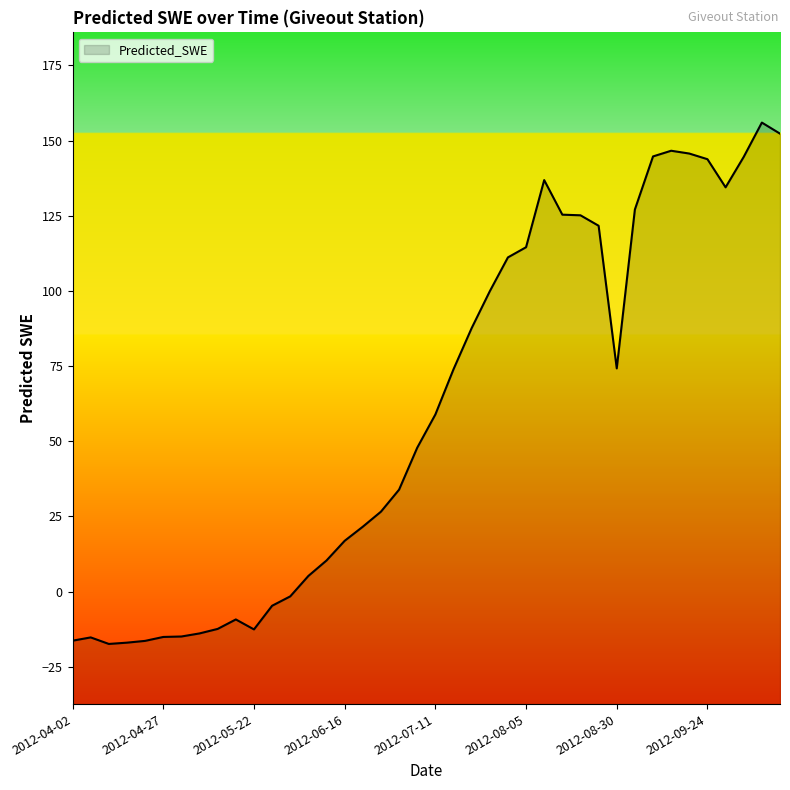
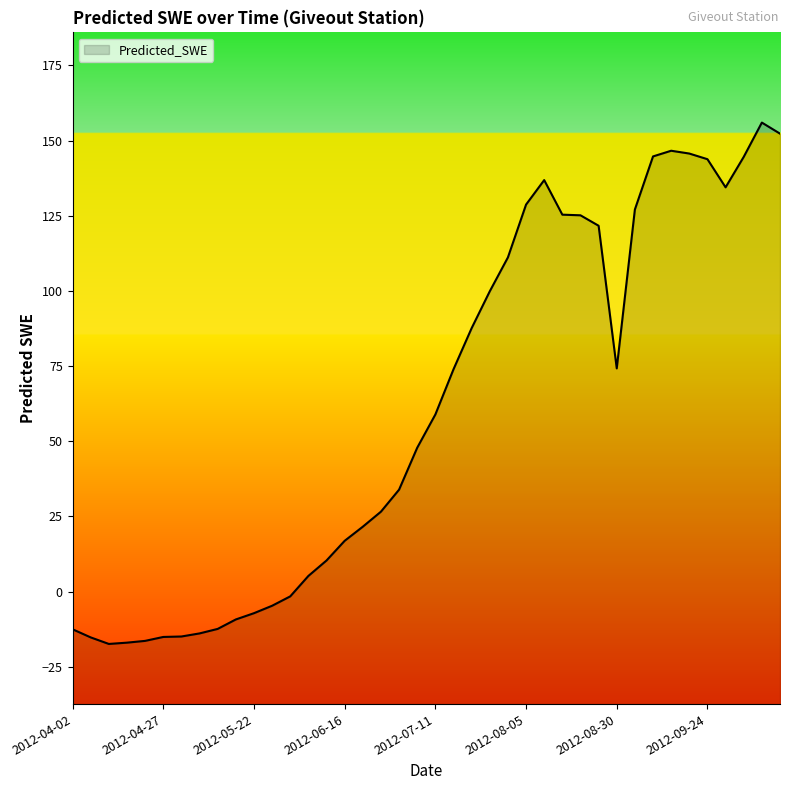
  {
-   "2012-04-02": -16,
+   "2012-04-02": -13,
    "2012-04-27": -15,
-   "2012-05-22": -13,
+   "2012-05-22": -7,
    "2012-06-16": 17,
    "2012-07-11": 59,
-   "2012-08-05": 115,
+   "2012-08-05": 129,
    "2012-08-30": 74,
    "2012-09-24": 144
  }
